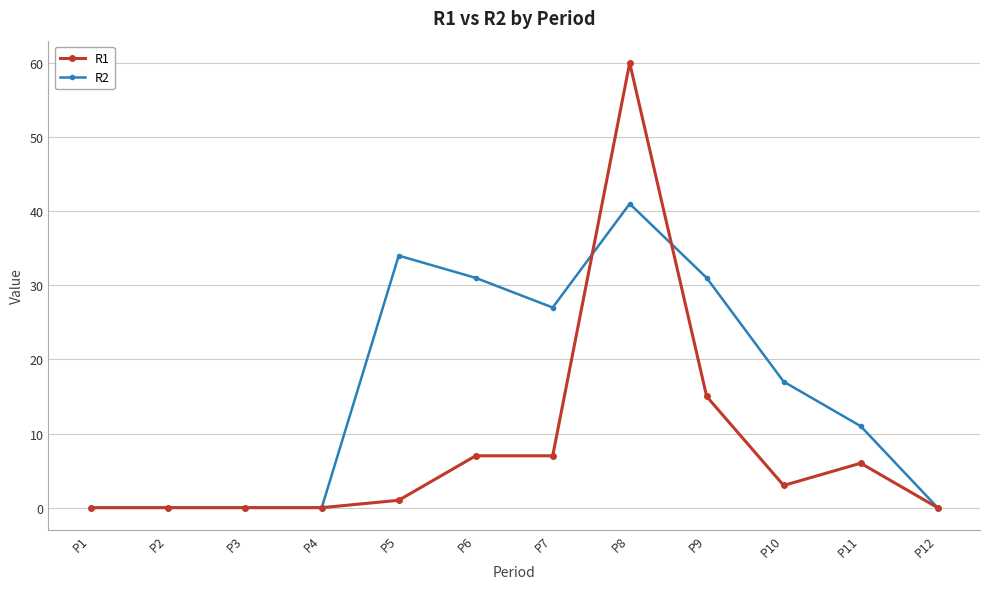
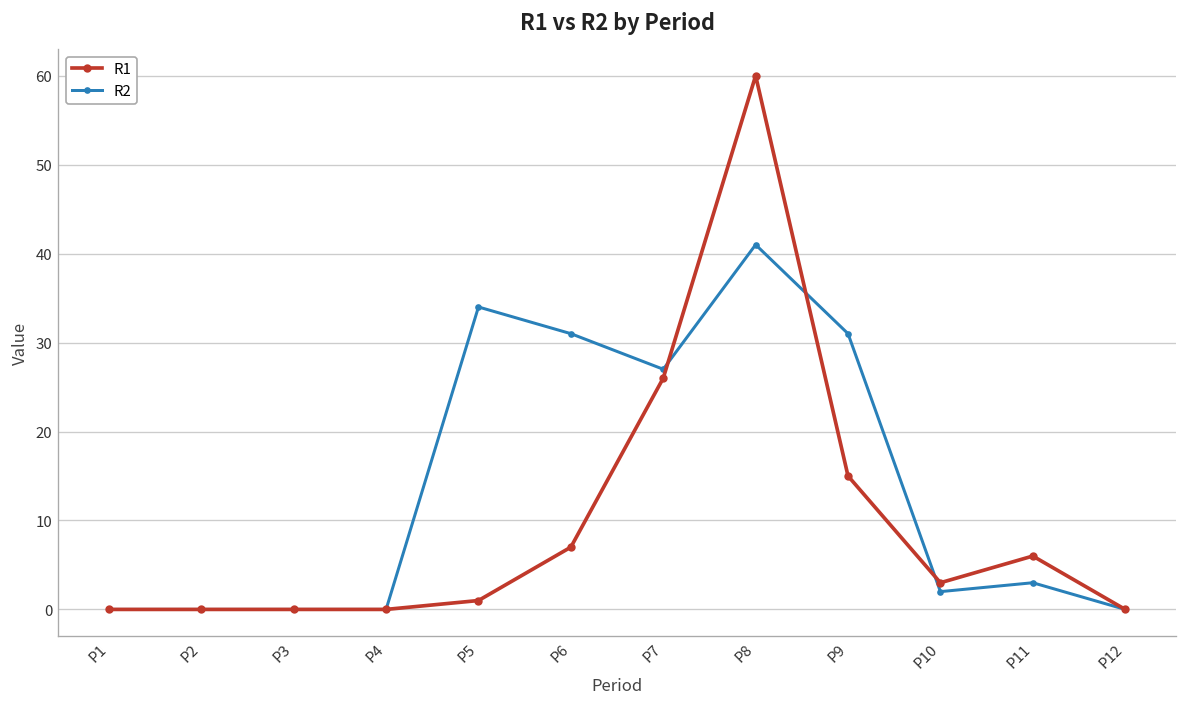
  {
    "R1": {
      "P5": 1,
      "P6": 7,
-     "P7": 7,
+     "P7": 26,
      "P8": 60,
      "P9": 15,
      "P10": 3,
      "P11": 6
    },
    "R2": {
      "P5": 34,
      "P6": 31,
      "P7": 27,
      "P8": 41,
      "P9": 31,
-     "P10": 17,
-     "P11": 11
+     "P10": 2,
+     "P11": 3
    }
  }
